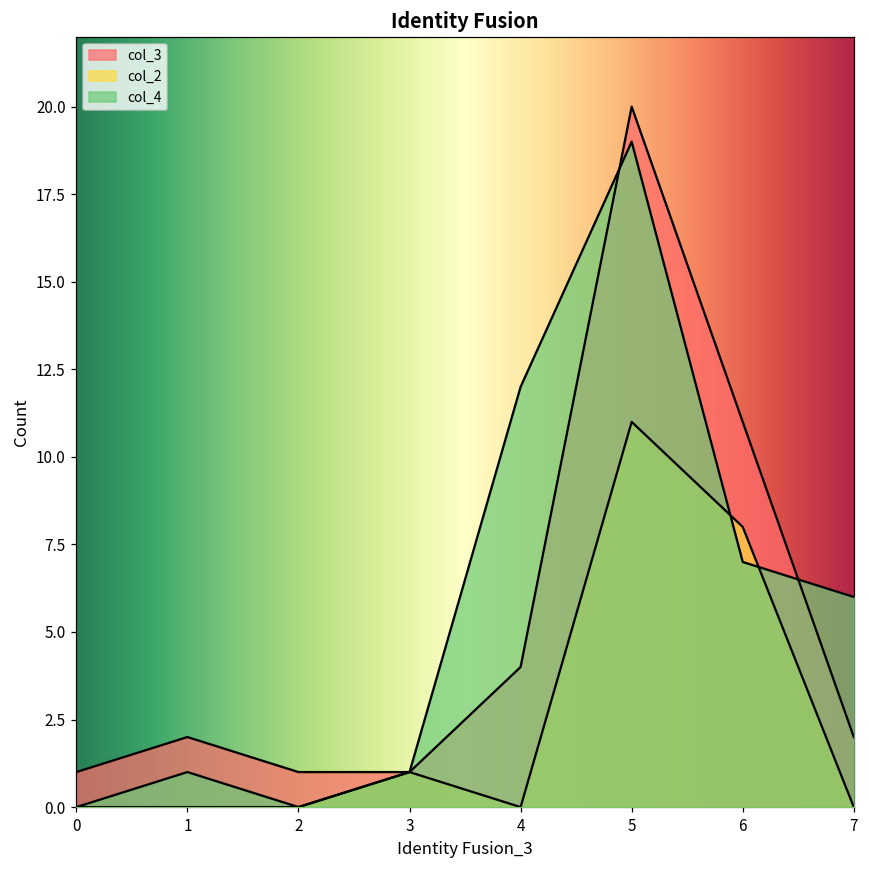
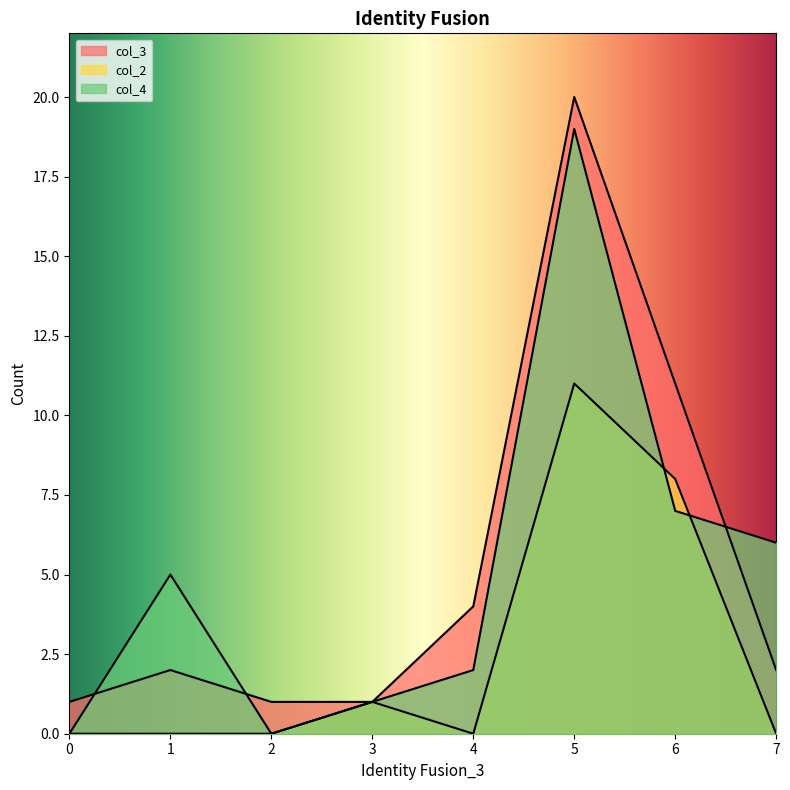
  {
    "col_3": {
      "0": 1,
      "1": 2,
      "2": 1,
      "4": 4,
      "5": 20,
      "6": 11,
      "7": 2
    },
    "col_2": {
      "1": 0,
      "4": 0,
      "5": 11,
      "6": 8,
      "7": 0
    },
    "col_4": {
-     "1": 1,
-     "4": 12,
+     "1": 5,
+     "4": 2,
      "5": 19,
      "6": 7,
      "7": 6
    }
  }
